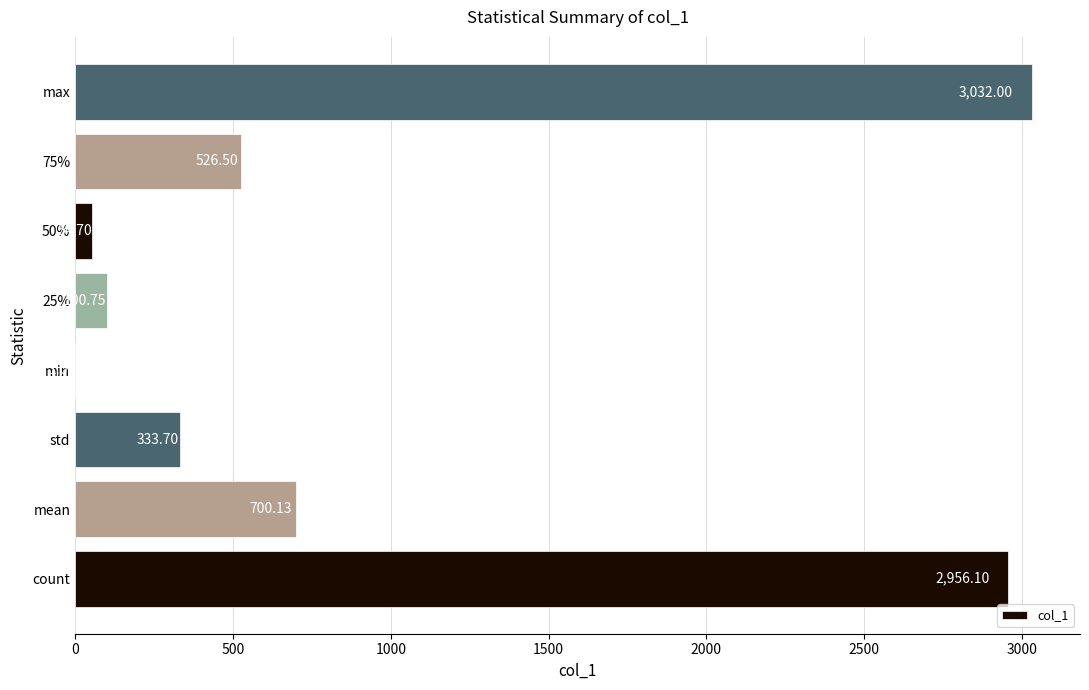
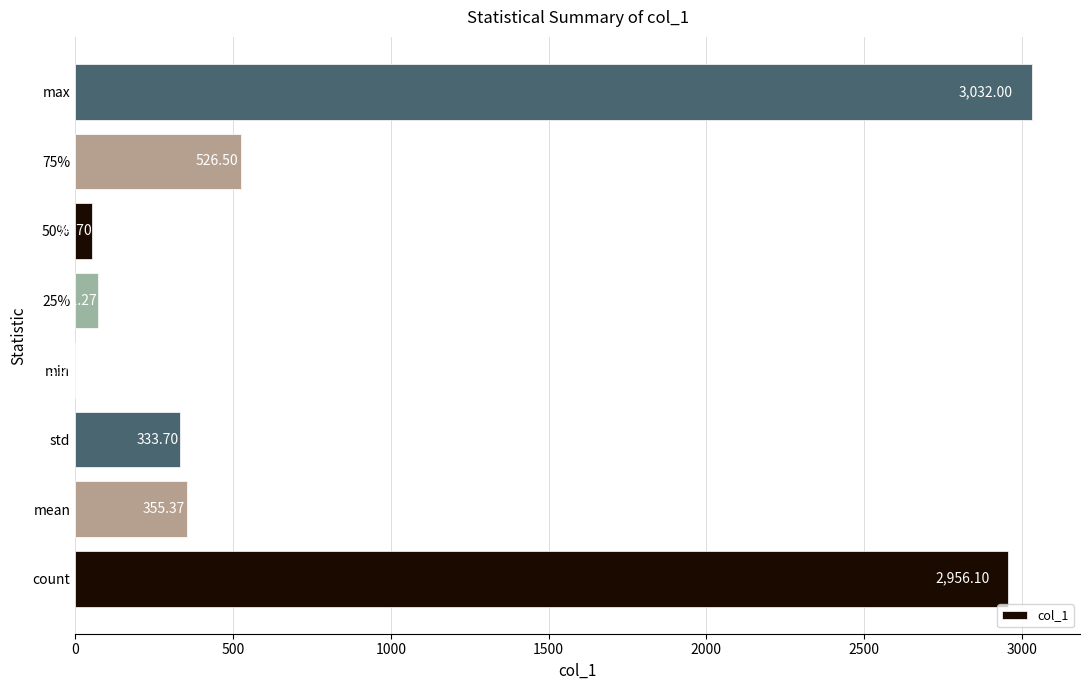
  {
    "max": "3,032.00",
    "75%": "526.50",
    "50%": "54.70",
-   "25%": "100.75",
+   "25%": "71.27",
    "std": "333.70",
-   "mean": "700.13",
+   "mean": "355.37",
    "count": "2,956.10"
  }
